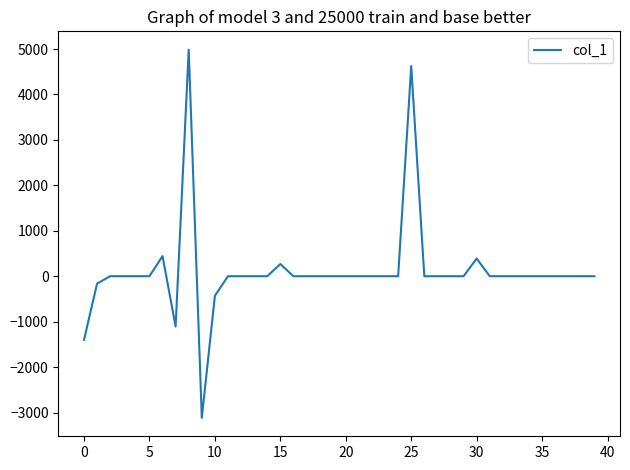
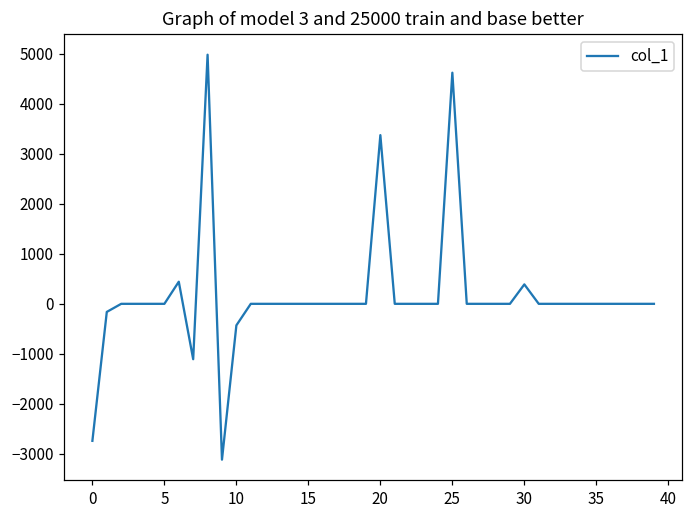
  {
-   "0": -1400,
+   "0": -2700,
    "5": 0,
    "10": -400,
-   "15": 300,
-   "20": 0,
+   "15": 0,
+   "20": 3400,
    "25": 4600,
    "30": 400,
    "35": 0
  }
